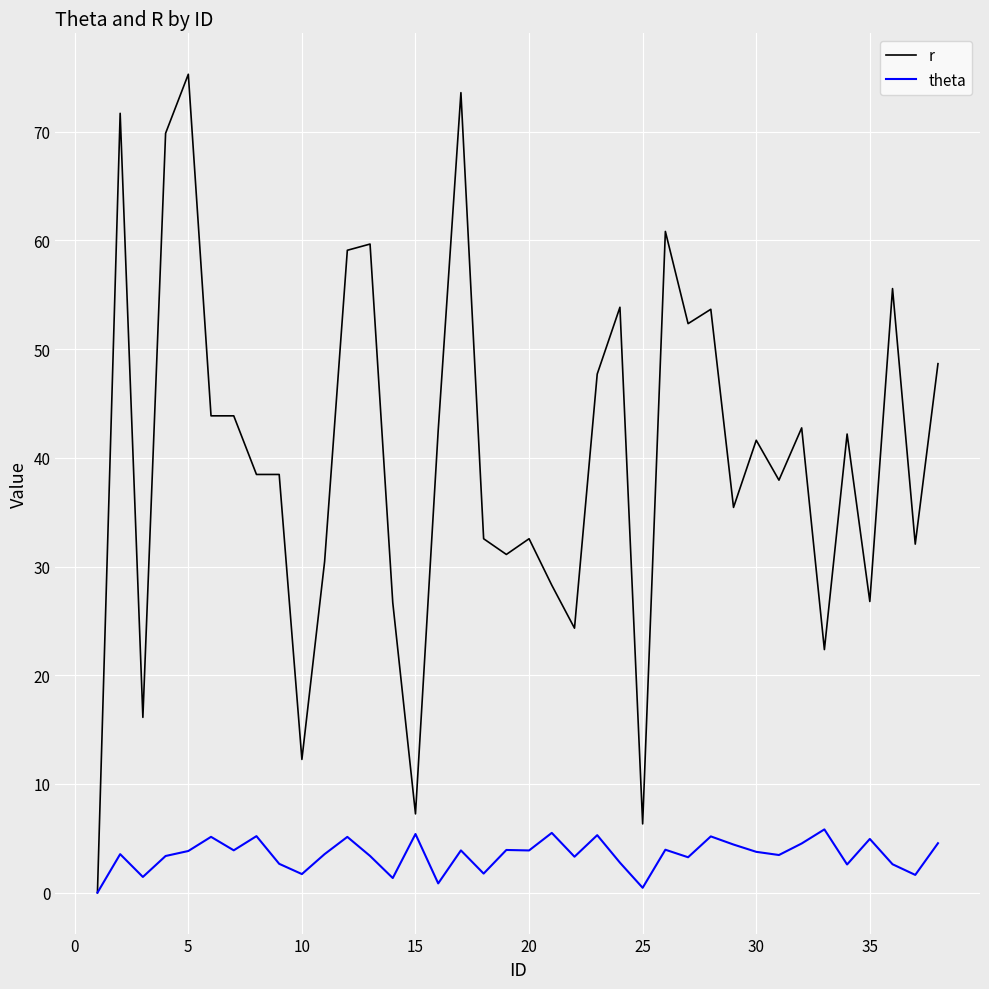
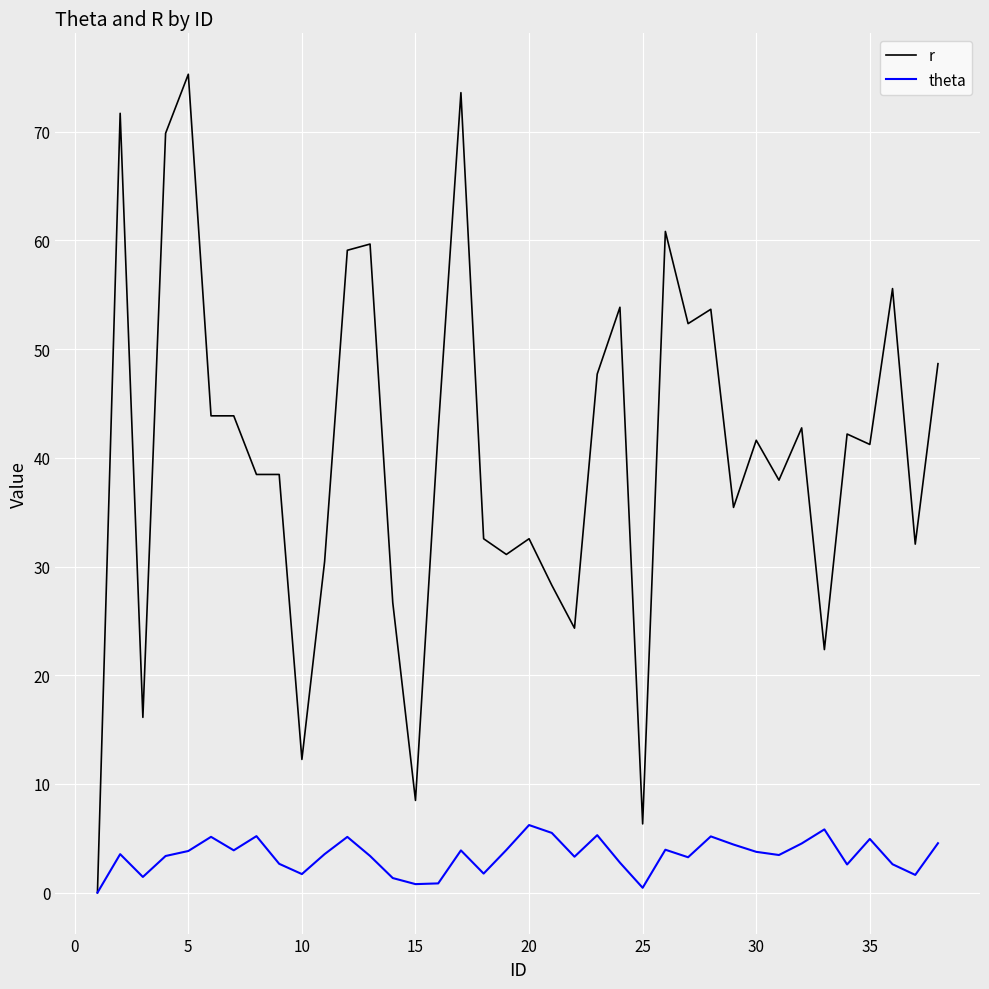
  {
    "r": {
      "5": 75.3,
      "10": 12.3,
-     "15": 7.2,
+     "15": 8.5,
      "20": 32.6,
      "25": 6.3,
      "30": 41.6,
-     "35": 26.8
+     "35": 41.2
    },
    "theta": {
      "5": 3.8,
      "10": 1.7,
-     "15": 5.4,
-     "20": 3.9,
+     "15": 0.8,
+     "20": 6.2,
      "25": 0.4,
      "30": 3.8,
      "35": 4.9
    }
  }
